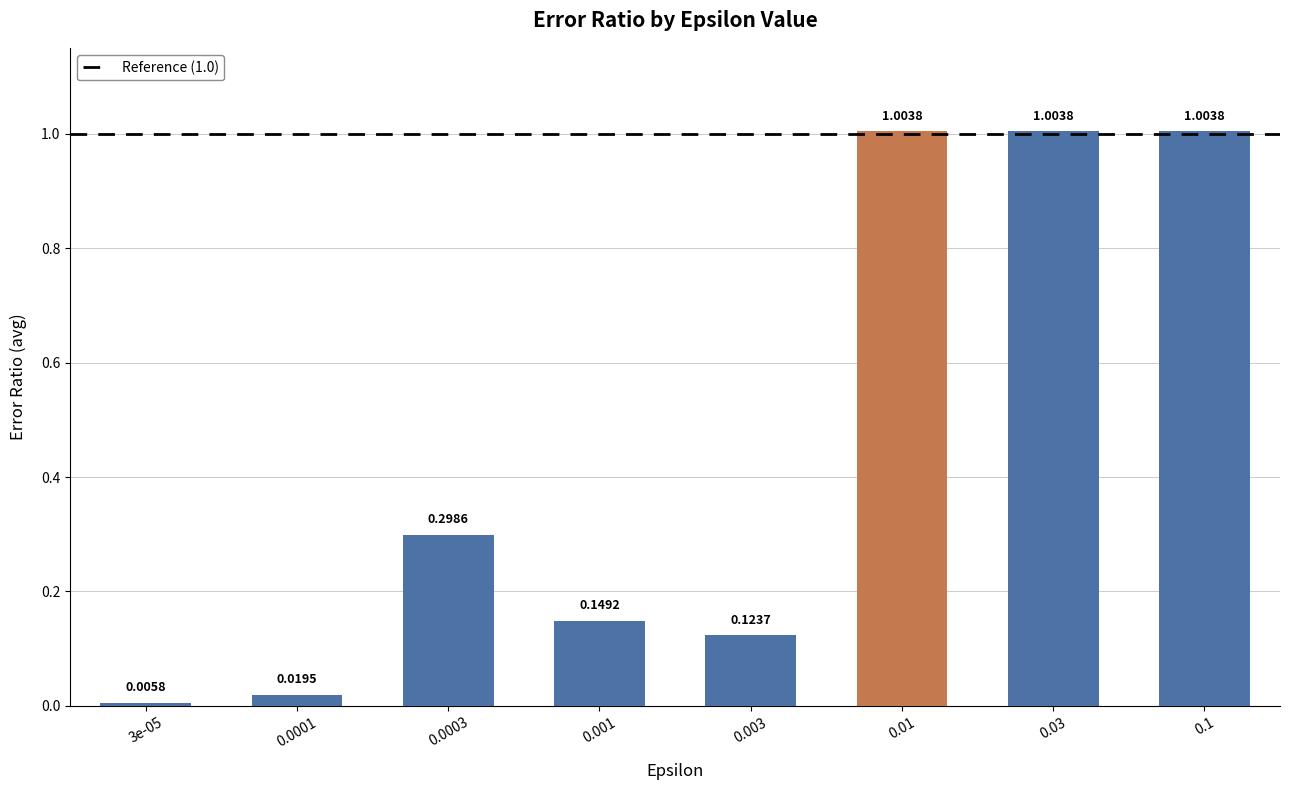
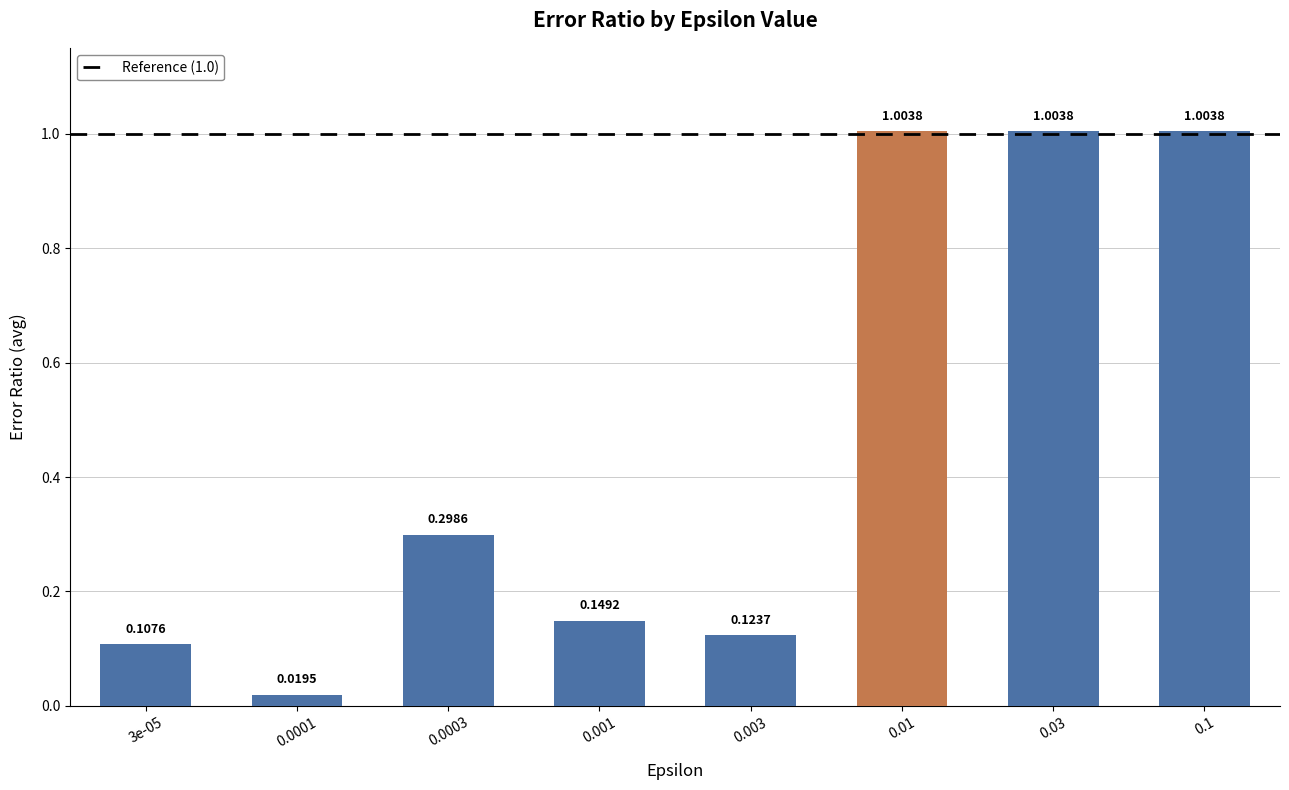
  {
-   "3e-05": 0.0058,
+   "3e-05": 0.1076,
    "0.0001": 0.0195,
    "0.0003": 0.2986,
    "0.001": 0.1492,
    "0.003": 0.1237,
    "0.01": 1.0038,
    "0.03": 1.0038,
    "0.1": 1.0038
  }
